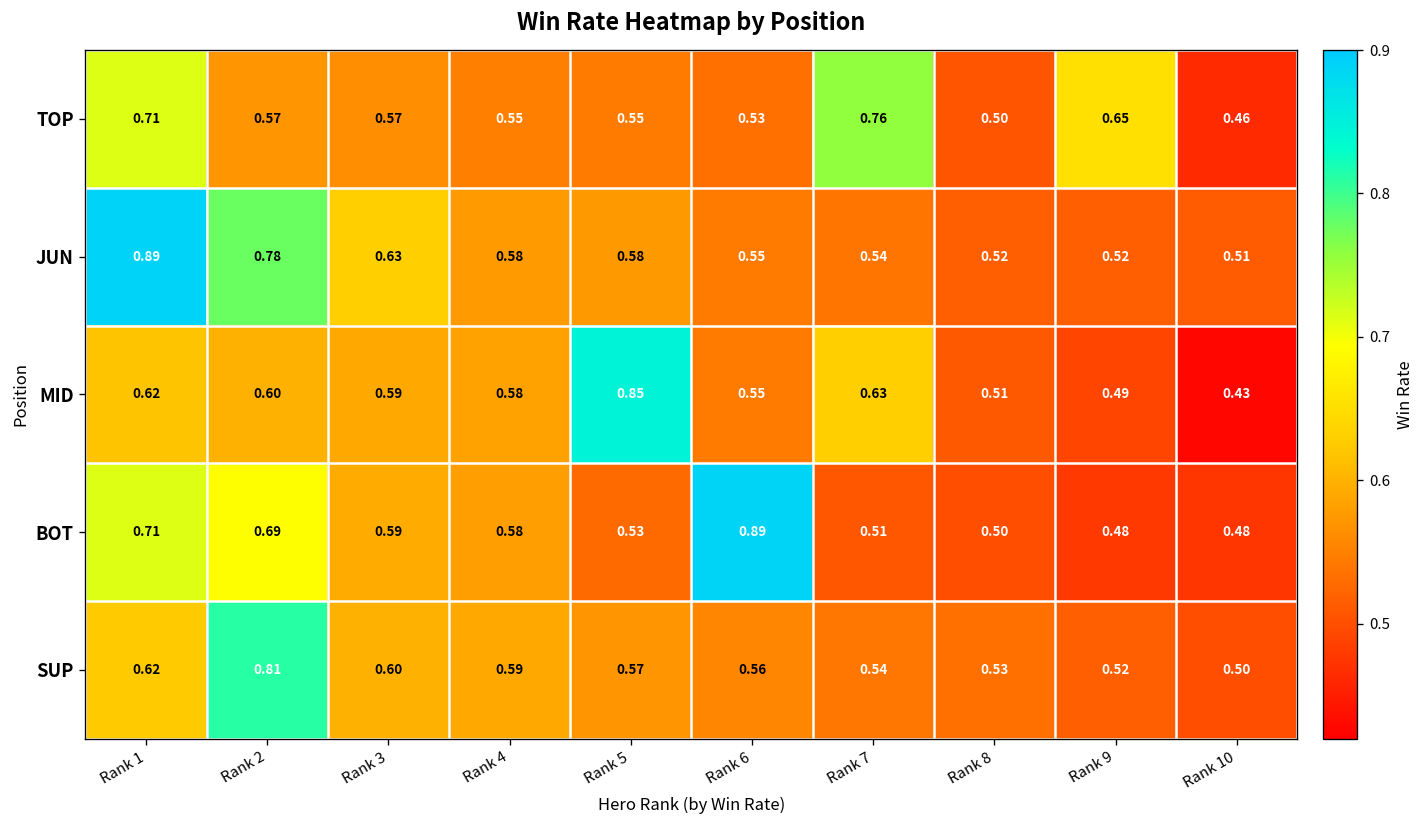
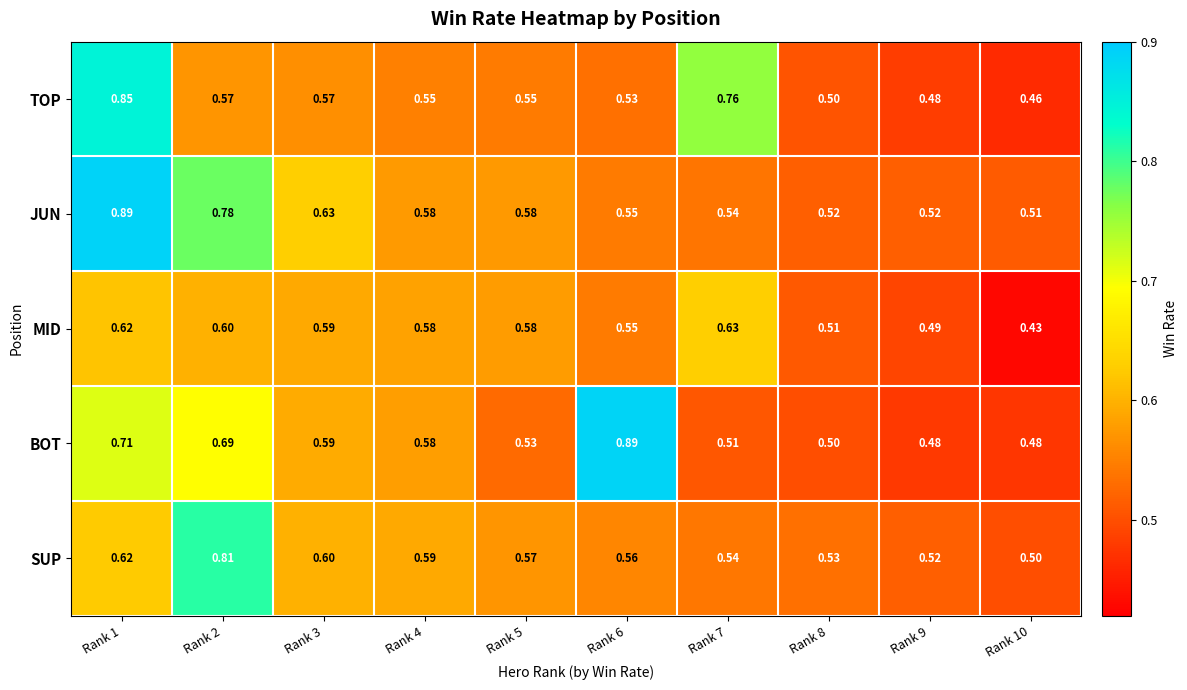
  {
    "TOP": {
-     "Rank 1": 0.71,
+     "Rank 1": 0.85,
      "Rank 2": 0.57,
      "Rank 3": 0.57,
      "Rank 4": 0.55,
      "Rank 5": 0.55,
      "Rank 6": 0.53,
      "Rank 7": 0.76,
      "Rank 8": 0.50,
-     "Rank 9": 0.65,
+     "Rank 9": 0.48,
      "Rank 10": 0.46
    },
    "JUN": {
      "Rank 1": 0.89,
      "Rank 2": 0.78,
      "Rank 3": 0.63,
      "Rank 4": 0.58,
      "Rank 5": 0.58,
      "Rank 6": 0.55,
      "Rank 7": 0.54,
      "Rank 8": 0.52,
      "Rank 9": 0.52,
      "Rank 10": 0.51
    },
    "MID": {
      "Rank 1": 0.62,
      "Rank 2": 0.60,
      "Rank 3": 0.59,
      "Rank 4": 0.58,
-     "Rank 5": 0.85,
+     "Rank 5": 0.58,
      "Rank 6": 0.55,
      "Rank 7": 0.63,
      "Rank 8": 0.51,
      "Rank 9": 0.49,
      "Rank 10": 0.43
    },
    "BOT": {
      "Rank 1": 0.71,
      "Rank 2": 0.69,
      "Rank 3": 0.59,
      "Rank 4": 0.58,
      "Rank 5": 0.53,
      "Rank 6": 0.89,
      "Rank 7": 0.51,
      "Rank 8": 0.50,
      "Rank 9": 0.48,
      "Rank 10": 0.48
    },
    "SUP": {
      "Rank 1": 0.62,
      "Rank 2": 0.81,
      "Rank 3": 0.60,
      "Rank 4": 0.59,
      "Rank 5": 0.57,
      "Rank 6": 0.56,
      "Rank 7": 0.54,
      "Rank 8": 0.53,
      "Rank 9": 0.52,
      "Rank 10": 0.50
    }
  }
